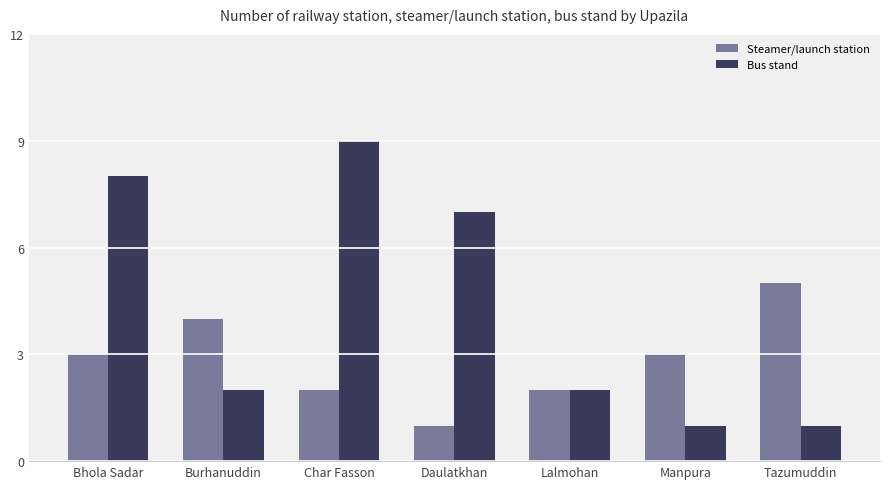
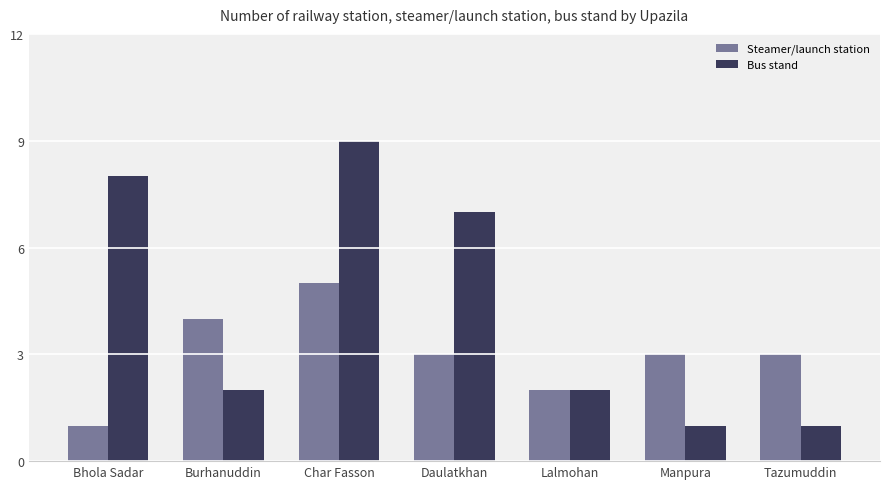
  {
    "Steamer/launch station": {
-     "Bhola Sadar": 3,
+     "Bhola Sadar": 1,
      "Burhanuddin": 4,
-     "Char Fasson": 2,
-     "Daulatkhan": 1,
+     "Char Fasson": 5,
+     "Daulatkhan": 3,
      "Lalmohan": 2,
      "Manpura": 3,
-     "Tazumuddin": 5
+     "Tazumuddin": 3
    },
    "Bus stand": {
      "Bhola Sadar": 8,
      "Burhanuddin": 2,
      "Char Fasson": 9,
      "Daulatkhan": 7,
      "Lalmohan": 2,
      "Manpura": 1,
      "Tazumuddin": 1
    }
  }
